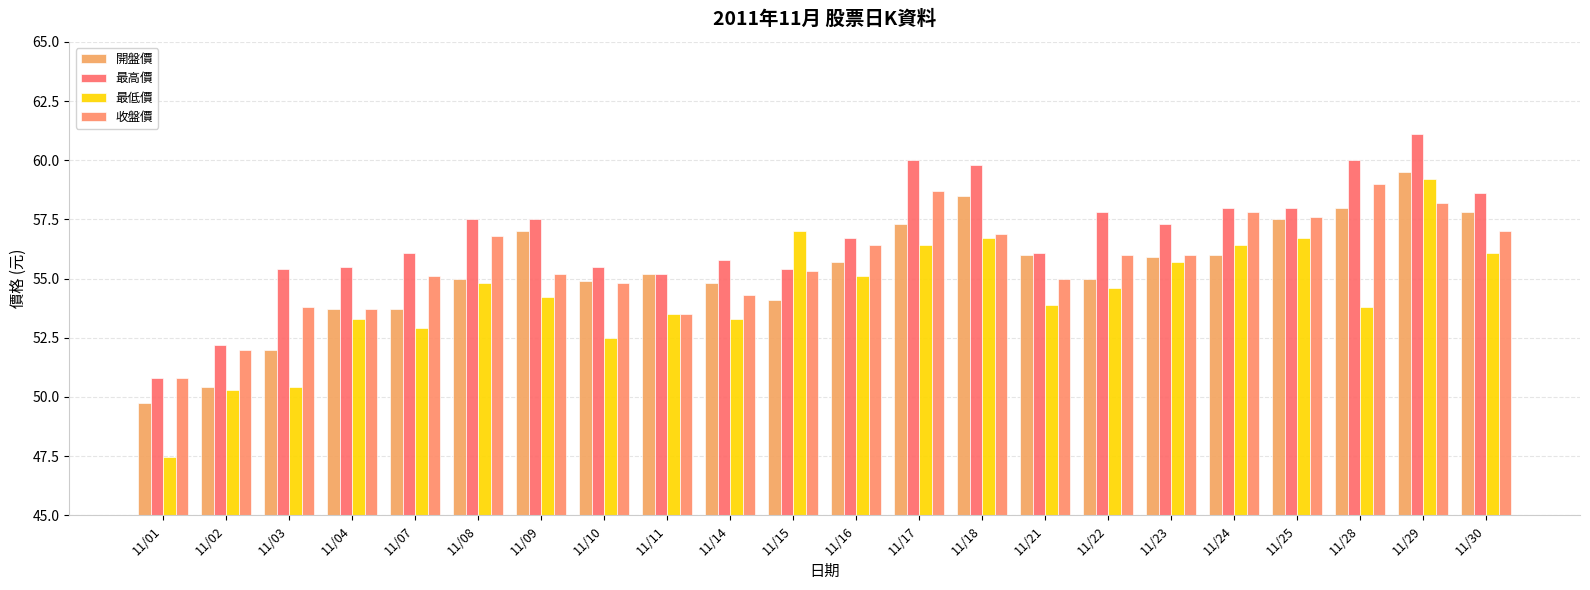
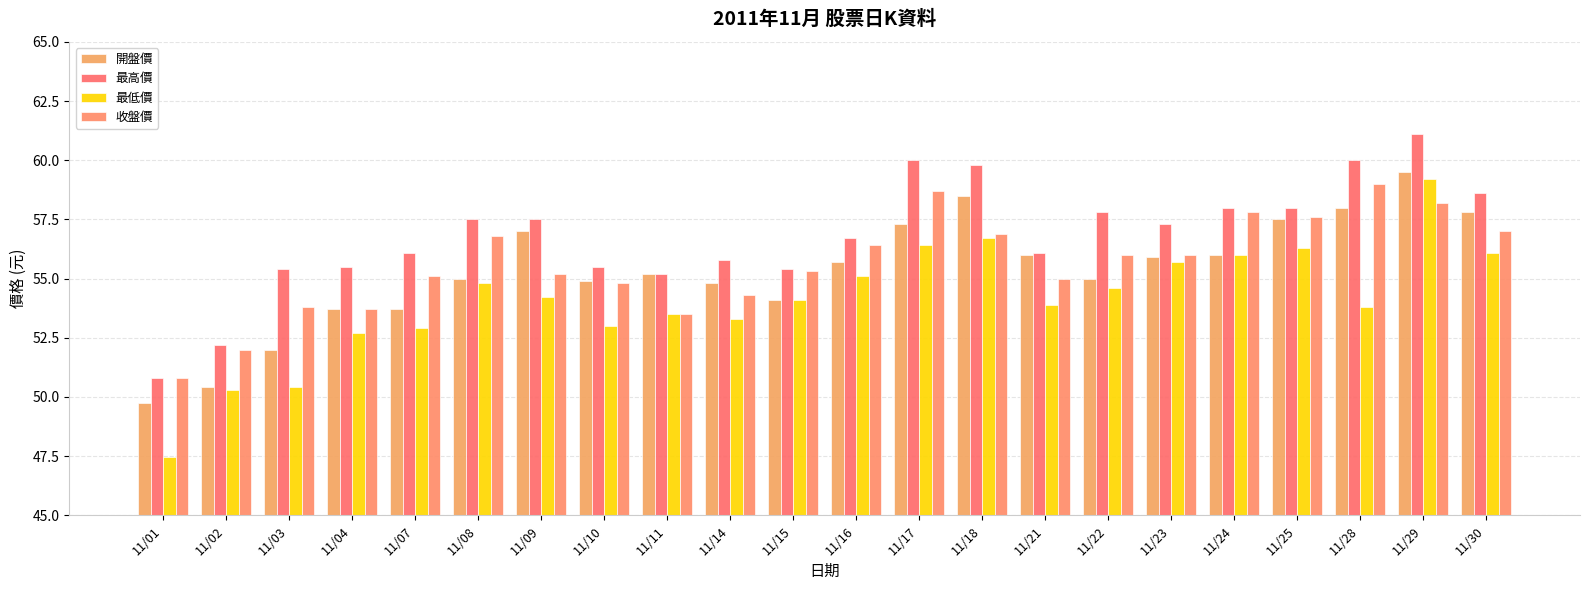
  {
    "最低價": {
      "11/01": 47.5,
      "11/02": 50.3,
      "11/03": 50.4,
-     "11/04": 53.3,
+     "11/04": 52.7,
      "11/07": 52.9,
      "11/08": 54.8,
      "11/09": 54.2,
-     "11/10": 52.5,
+     "11/10": 53.0,
      "11/11": 53.5,
      "11/14": 53.3,
-     "11/15": 57.0,
+     "11/15": 54.1,
      "11/16": 55.1,
      "11/17": 56.4,
      "11/18": 56.7,
      "11/21": 53.9,
      "11/22": 54.6,
      "11/23": 55.7,
-     "11/24": 56.4,
-     "11/25": 56.7,
+     "11/24": 56.0,
+     "11/25": 56.3,
      "11/28": 53.8,
      "11/29": 59.2,
      "11/30": 56.1
    }
  }
